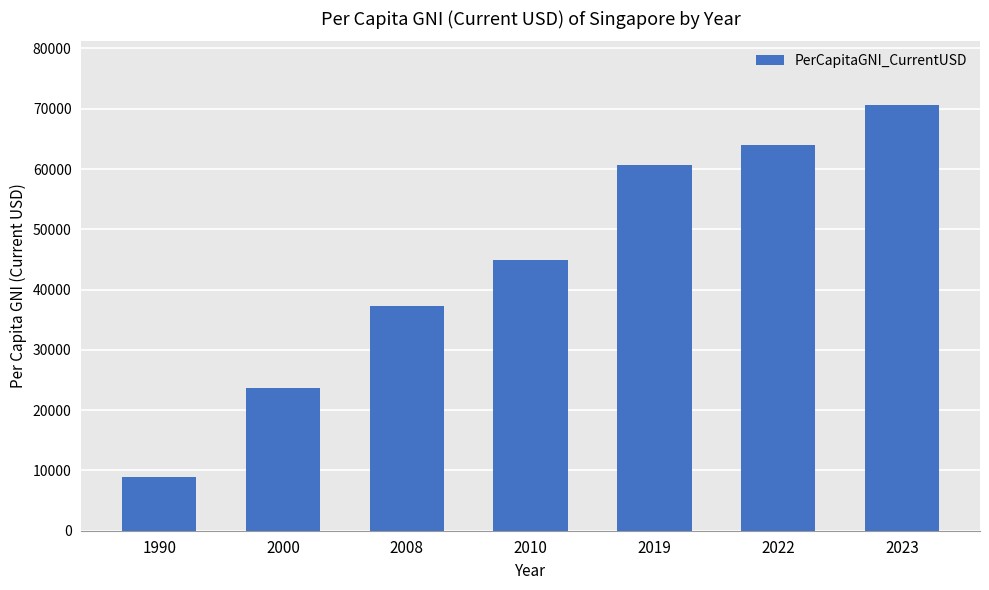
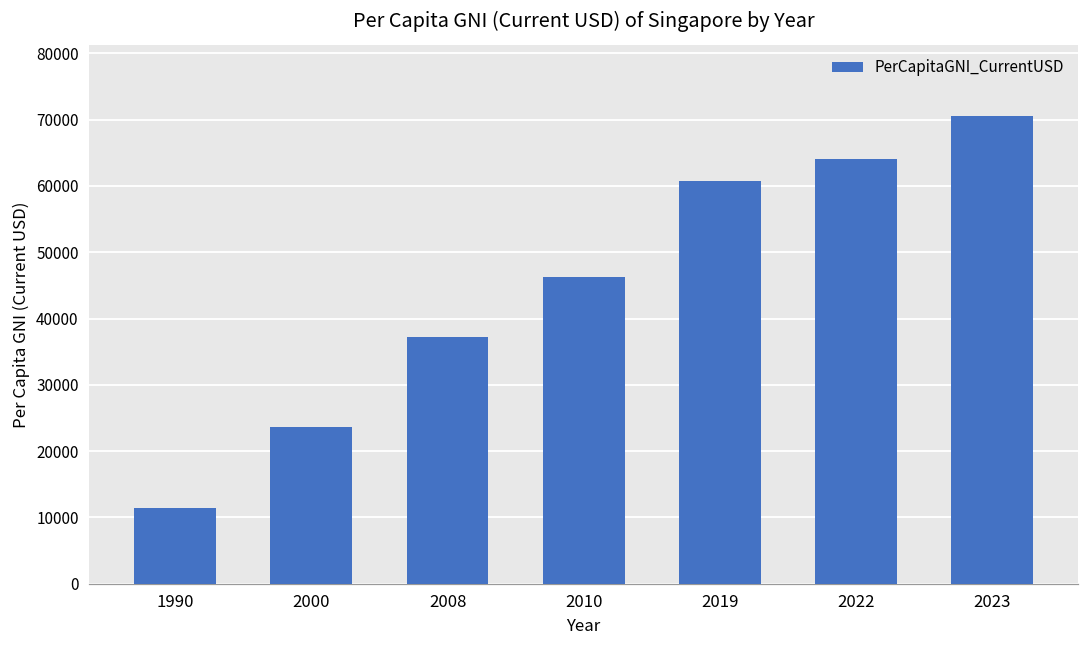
  {
-   "1990": 9000,
+   "1990": 11000,
    "2000": 24000,
    "2008": 37000,
-   "2010": 45000,
+   "2010": 46000,
    "2019": 61000,
    "2022": 64000,
    "2023": 71000
  }
